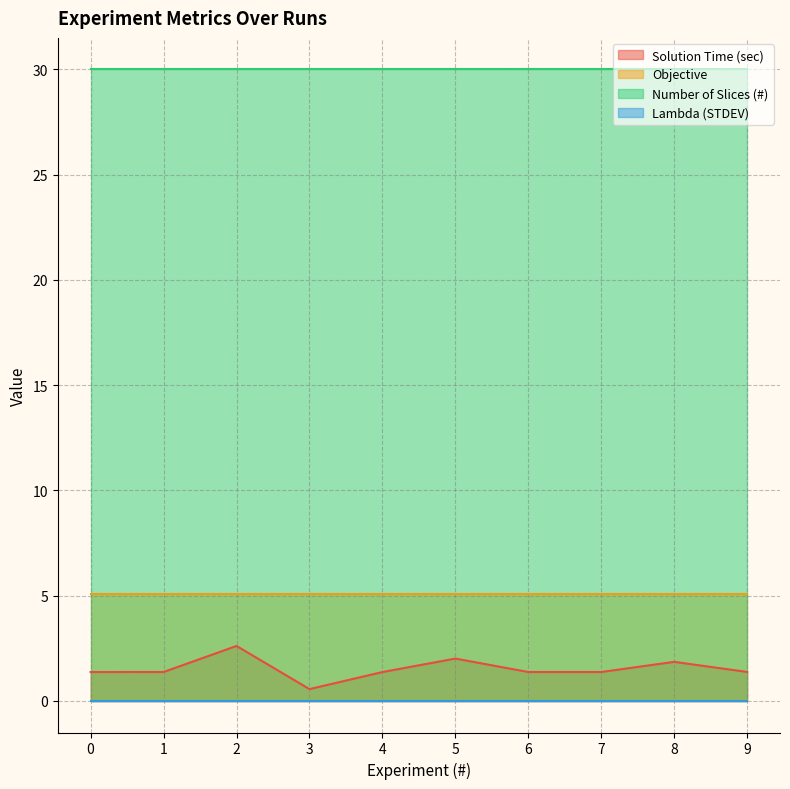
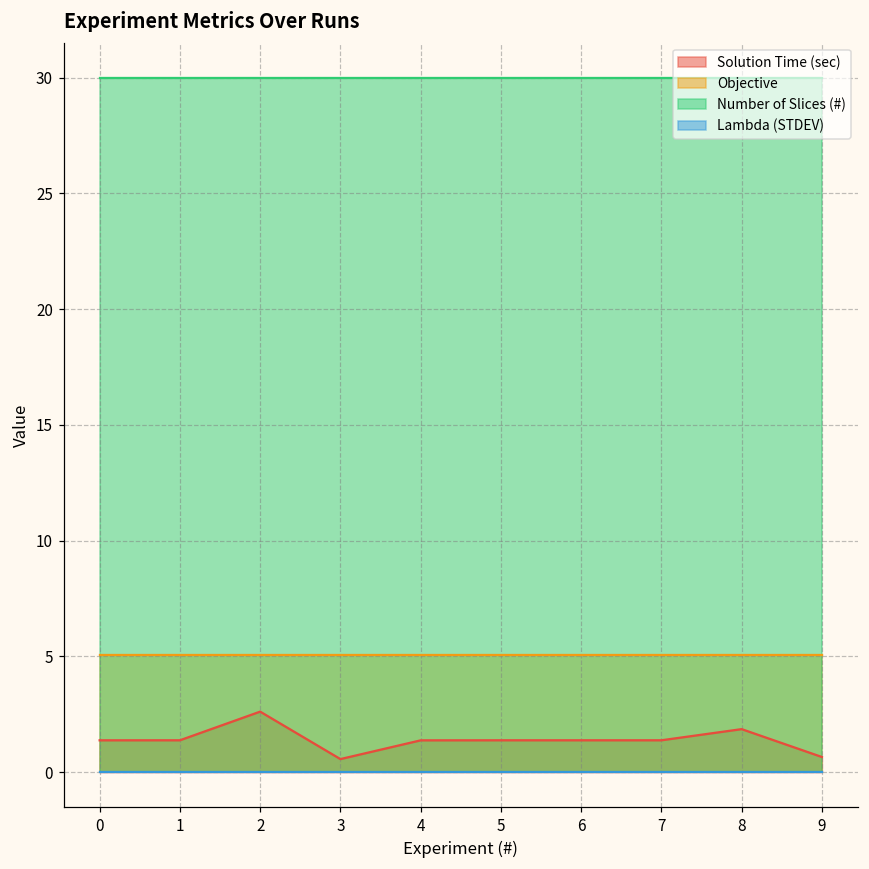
  {
    "Solution Time (sec)": {
      "0": 1.4,
      "1": 1.4,
      "2": 2.6,
      "3": 0.6,
      "4": 1.4,
-     "5": 2.0,
+     "5": 1.4,
      "6": 1.4,
      "7": 1.4,
      "8": 1.9,
-     "9": 1.4
+     "9": 0.7
    },
    "Objective": {
      "0": 5.1,
      "1": 5.1,
      "2": 5.1,
      "3": 5.1,
      "4": 5.1,
      "5": 5.1,
      "6": 5.1,
      "7": 5.1,
      "8": 5.1,
      "9": 5.1
    },
    "Number of Slices (#)": {
      "0": 30.0,
      "1": 30.0,
      "2": 30.0,
      "3": 30.0,
      "4": 30.0,
      "5": 30.0,
      "6": 30.0,
      "7": 30.0
    },
    "Lambda (STDEV)": {
      "0": 0.0,
      "1": 0.0,
      "2": 0.0,
      "3": 0.0,
      "4": 0.0,
      "5": 0.0,
      "6": 0.0,
      "7": 0.0,
      "8": 0.0,
      "9": 0.0
    }
  }
